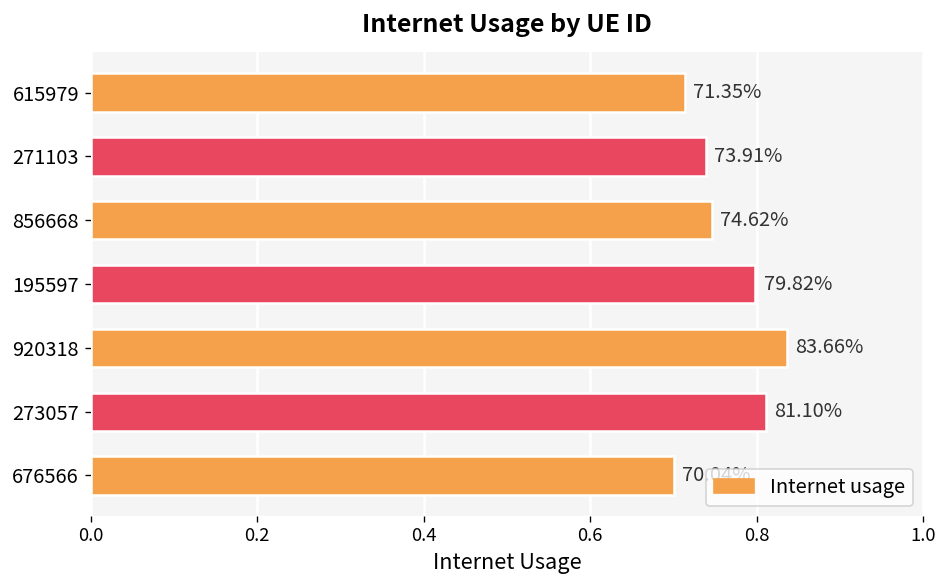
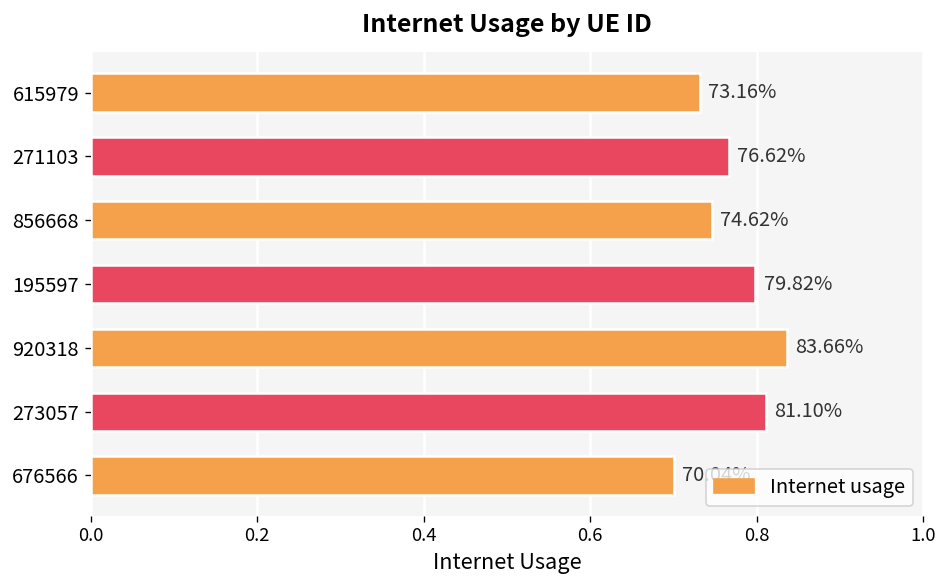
  {
-   "615979": "71.35%",
-   "271103": "73.91%",
+   "615979": "73.16%",
+   "271103": "76.62%",
    "856668": "74.62%",
    "195597": "79.82%",
    "920318": "83.66%",
    "273057": "81.10%"
  }
